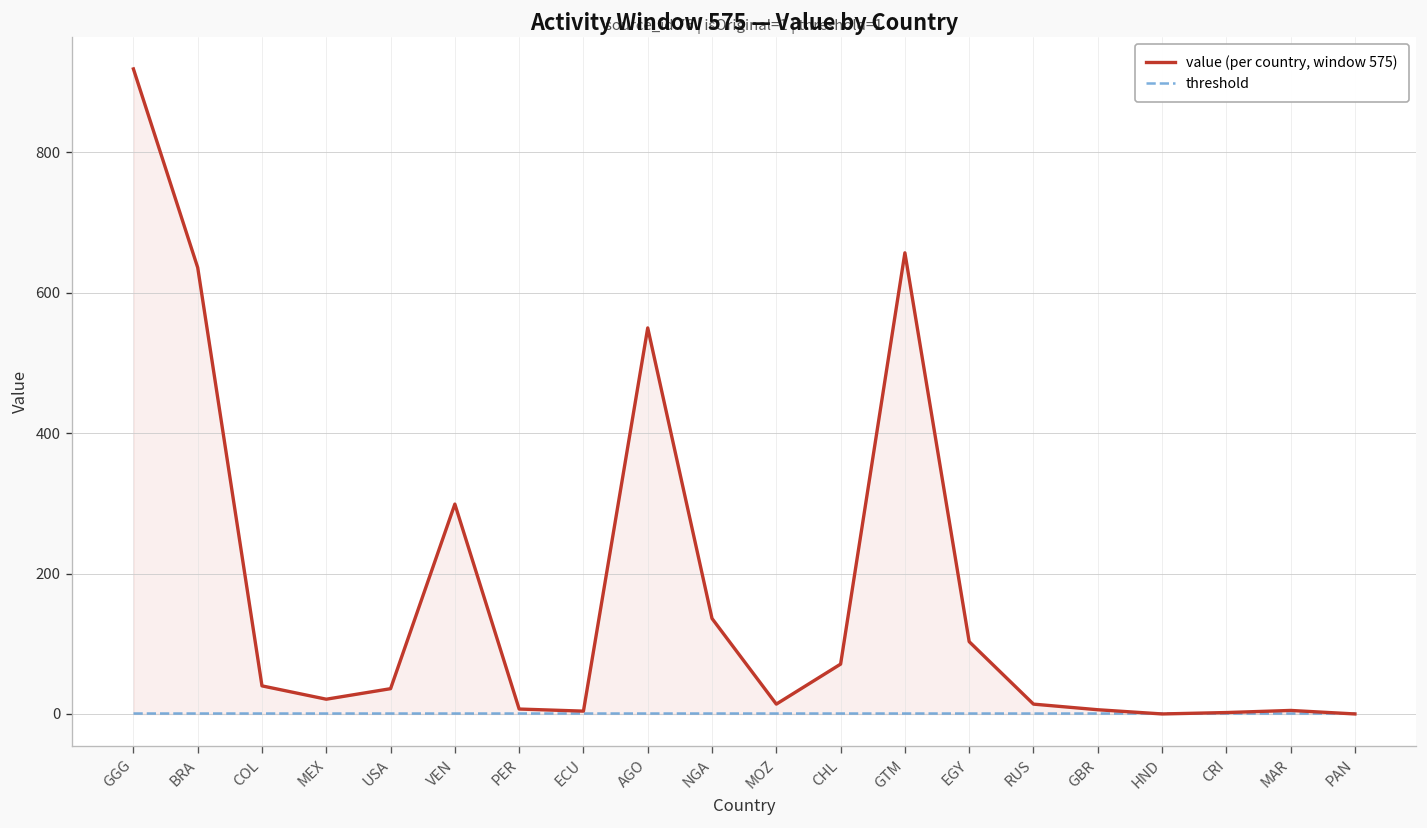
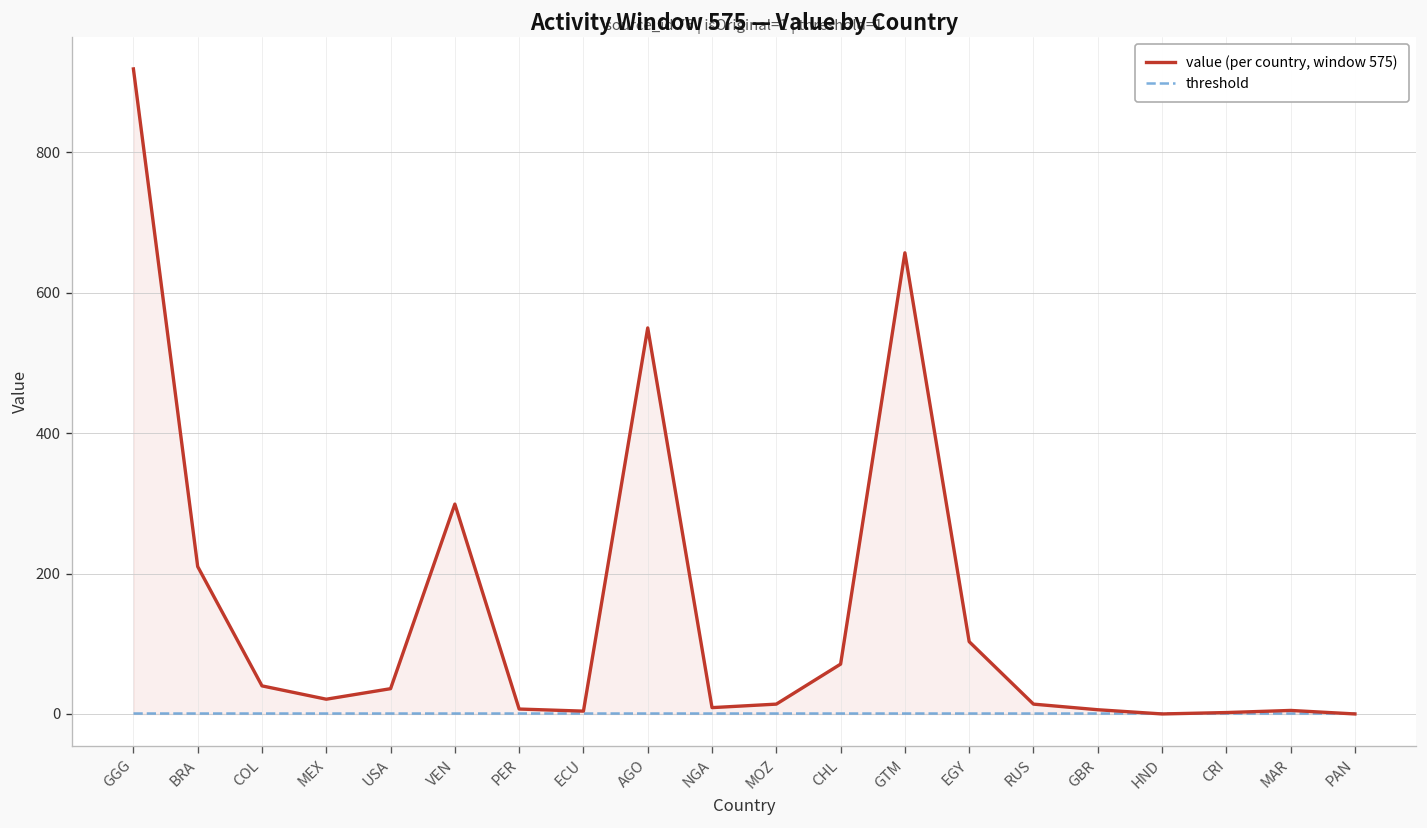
  {
    "value (per country, window 575)": {
      "GGG": 920,
-     "BRA": 640,
+     "BRA": 210,
      "COL": 40,
      "MEX": 20,
      "USA": 40,
      "VEN": 300,
      "PER": 10,
      "AGO": 550,
-     "NGA": 140,
+     "NGA": 10,
      "MOZ": 10,
      "CHL": 70,
      "GTM": 660,
      "EGY": 100,
      "RUS": 10,
      "GBR": 10
    },
    "threshold": {
      "GGG": 0,
      "BRA": 0,
      "COL": 0,
      "MEX": 0,
      "USA": 0,
      "VEN": 0,
      "PER": 0,
      "AGO": 0,
      "NGA": 0,
      "MOZ": 0,
      "CHL": 0,
      "GTM": 0,
      "EGY": 0,
      "RUS": 0,
      "GBR": 0
    }
  }
